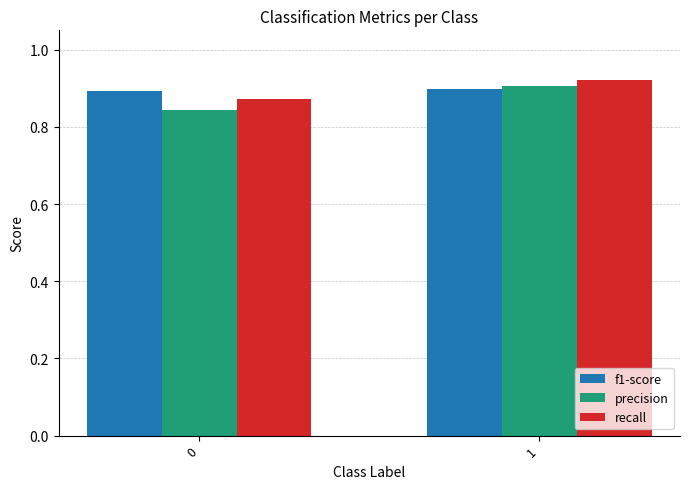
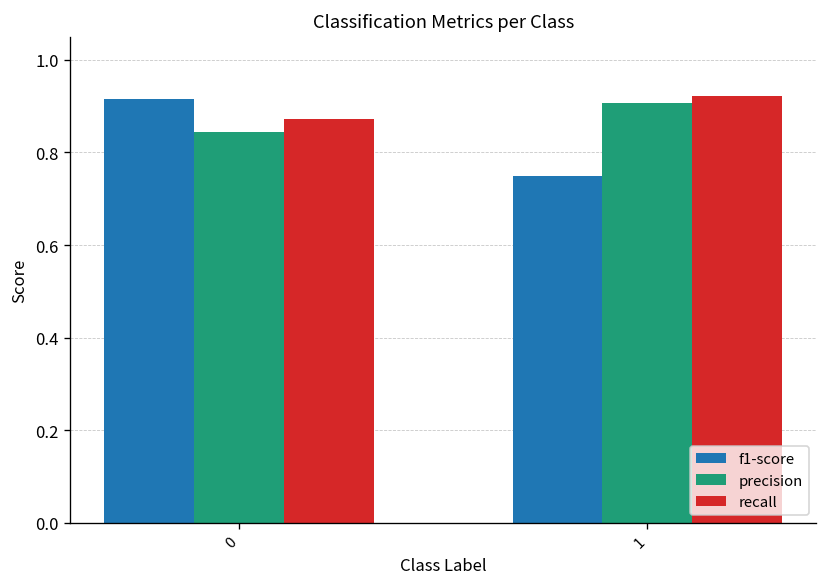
  {
    "f1-score": {
-     "0": 0.89,
-     "1": 0.90
+     "0": 0.91,
+     "1": 0.75
    },
    "precision": {
      "0": 0.84,
      "1": 0.91
    },
    "recall": {
      "0": 0.87,
      "1": 0.92
    }
  }
